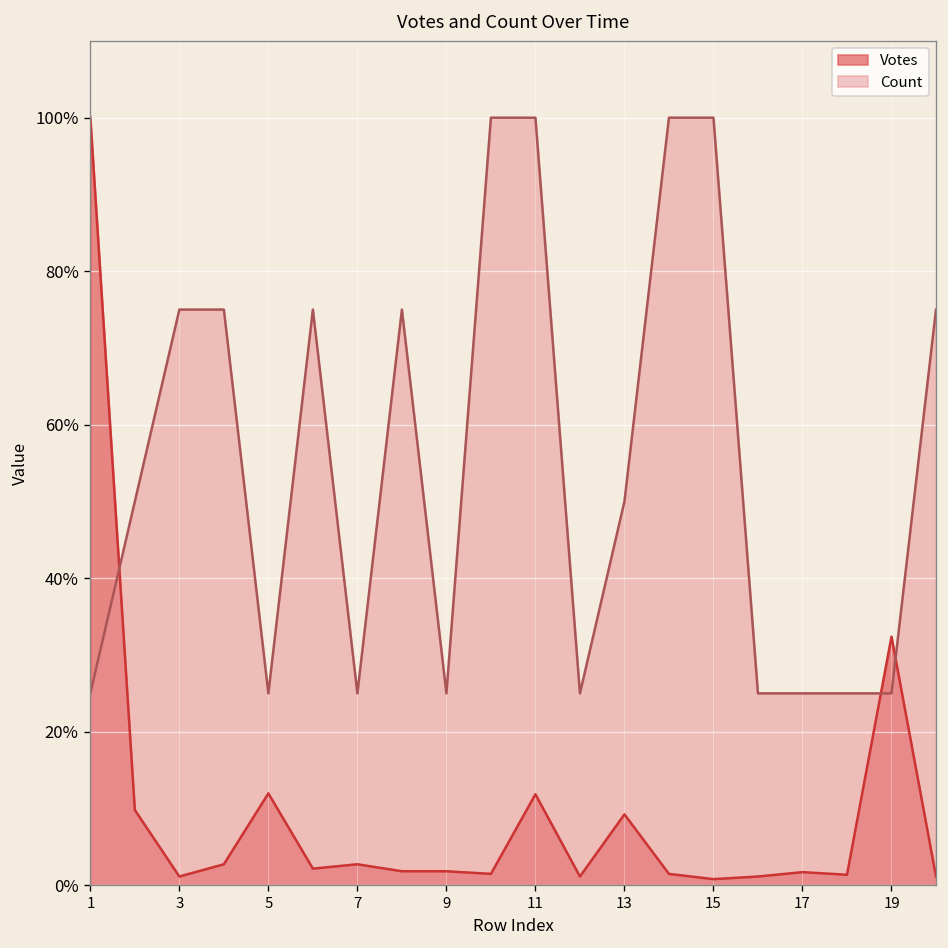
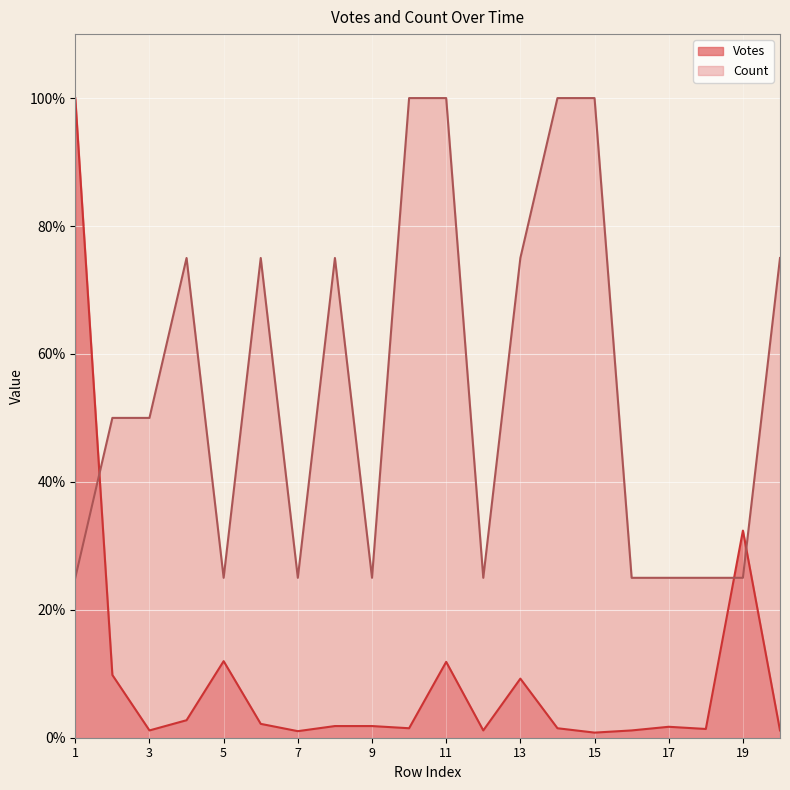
  {
    "Votes": {
      "1": "100%",
      "3": "1%",
      "5": "12%",
-     "7": "3%",
+     "7": "1%",
      "9": "2%",
      "11": "12%",
      "13": "9%",
      "15": "1%",
      "17": "2%",
      "19": "32%"
    },
    "Count": {
      "1": "25%",
-     "3": "75%",
+     "3": "50%",
      "5": "25%",
      "7": "25%",
      "9": "25%",
      "11": "100%",
-     "13": "50%",
+     "13": "75%",
      "15": "100%",
      "17": "25%",
      "19": "25%"
    }
  }
